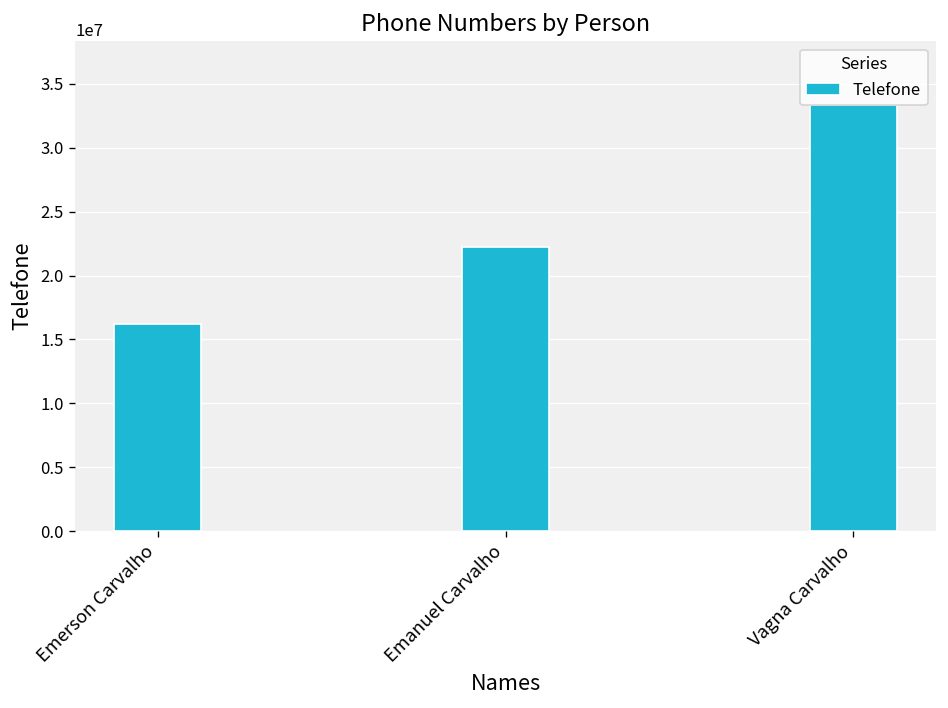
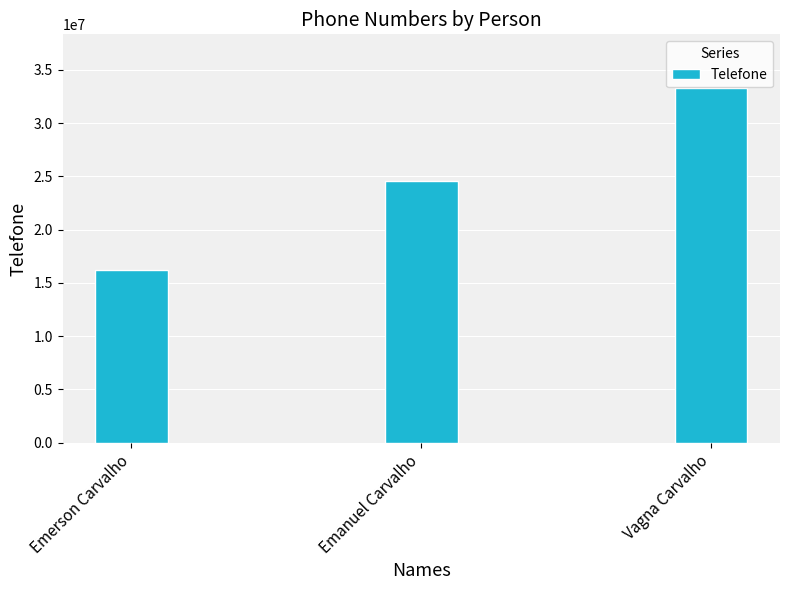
  {
    "Emerson Carvalho": 16200000,
-   "Emanuel Carvalho": 22200000,
+   "Emanuel Carvalho": 24600000,
    "Vagna Carvalho": 33300000
  }
